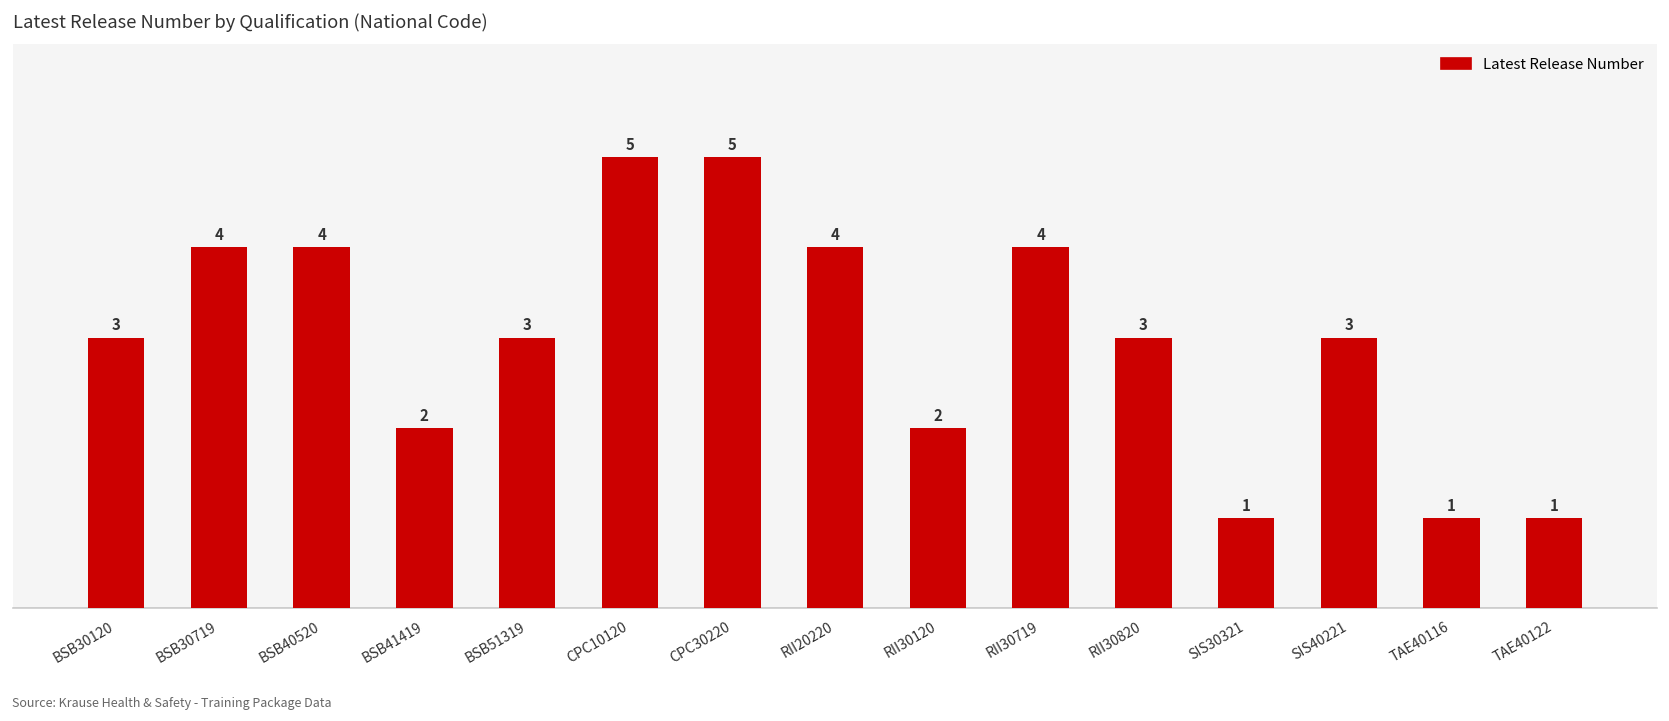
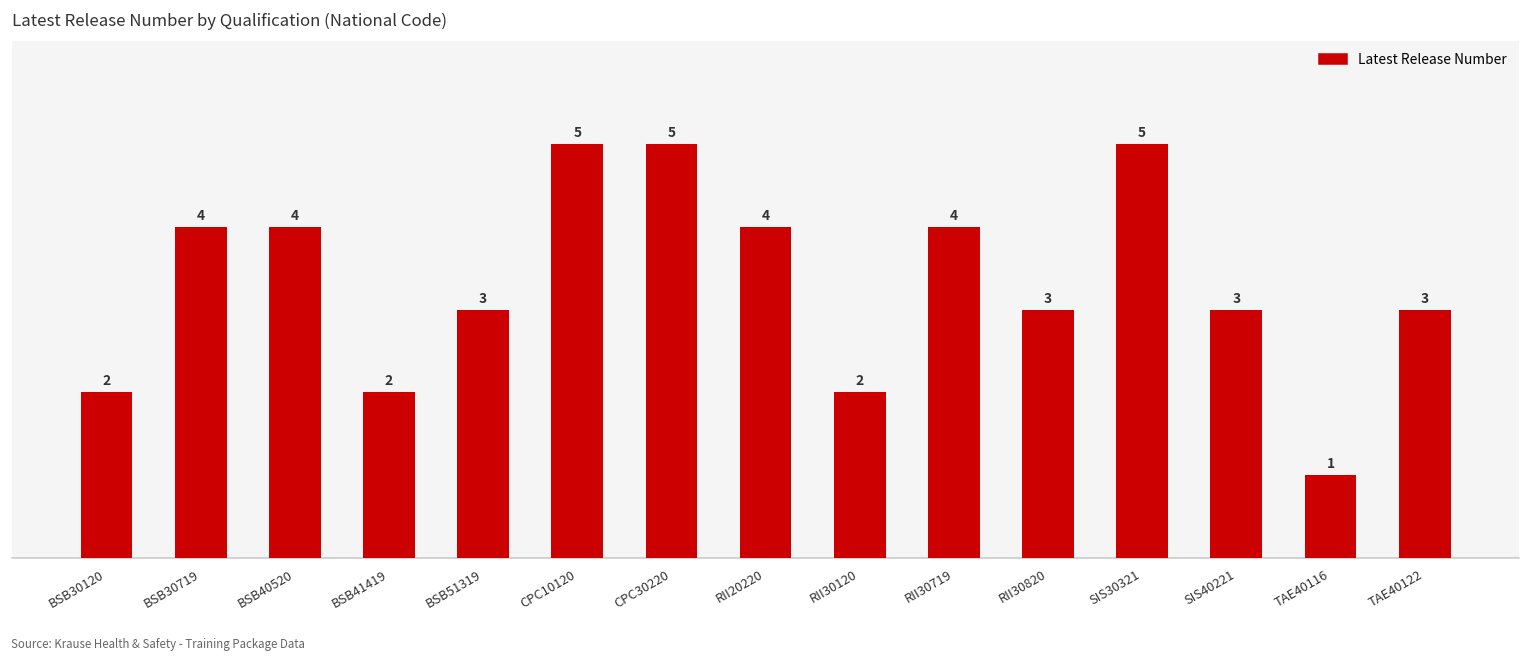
  {
-   "BSB30120": 3,
+   "BSB30120": 2,
    "BSB30719": 4,
    "BSB40520": 4,
    "BSB41419": 2,
    "BSB51319": 3,
    "CPC10120": 5,
    "CPC30220": 5,
    "RII20220": 4,
    "RII30120": 2,
    "RII30719": 4,
    "RII30820": 3,
-   "SIS30321": 1,
+   "SIS30321": 5,
    "SIS40221": 3,
    "TAE40116": 1,
-   "TAE40122": 1
+   "TAE40122": 3
  }
